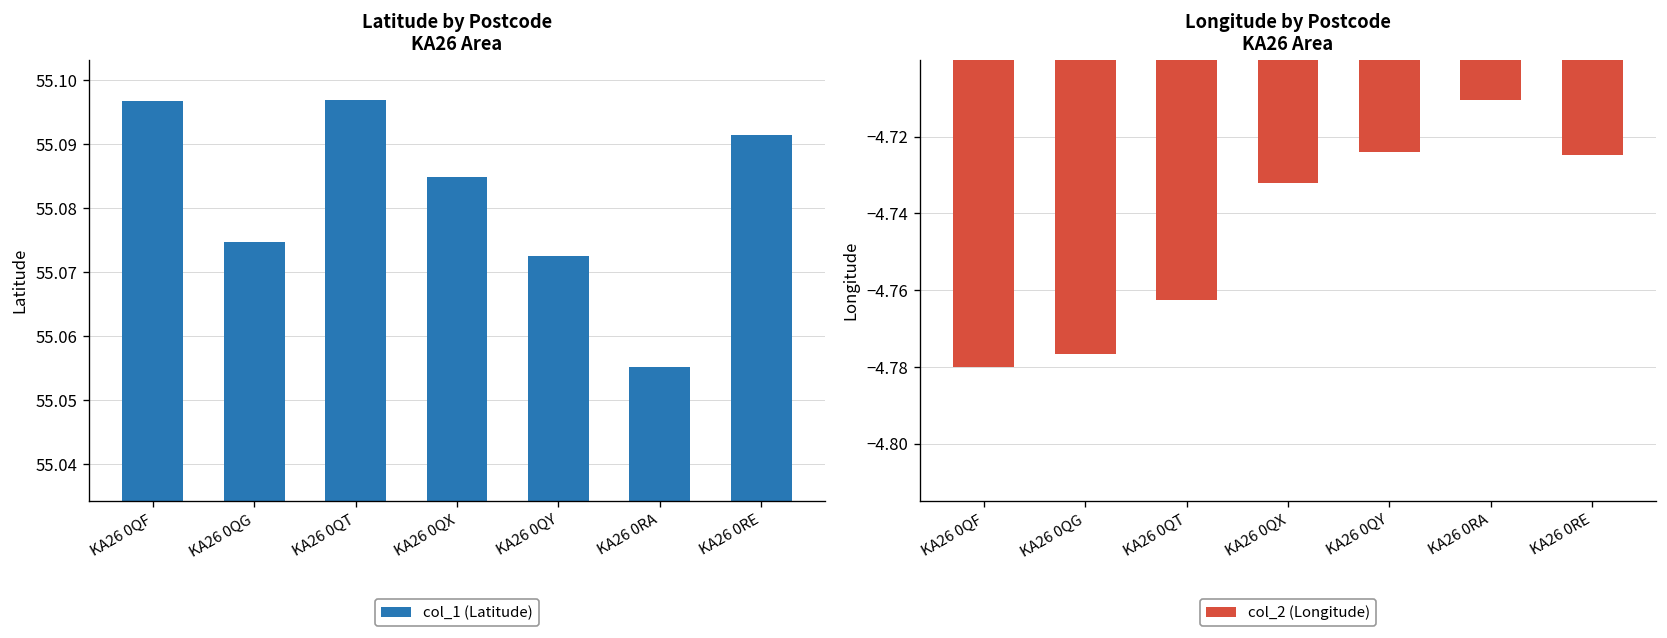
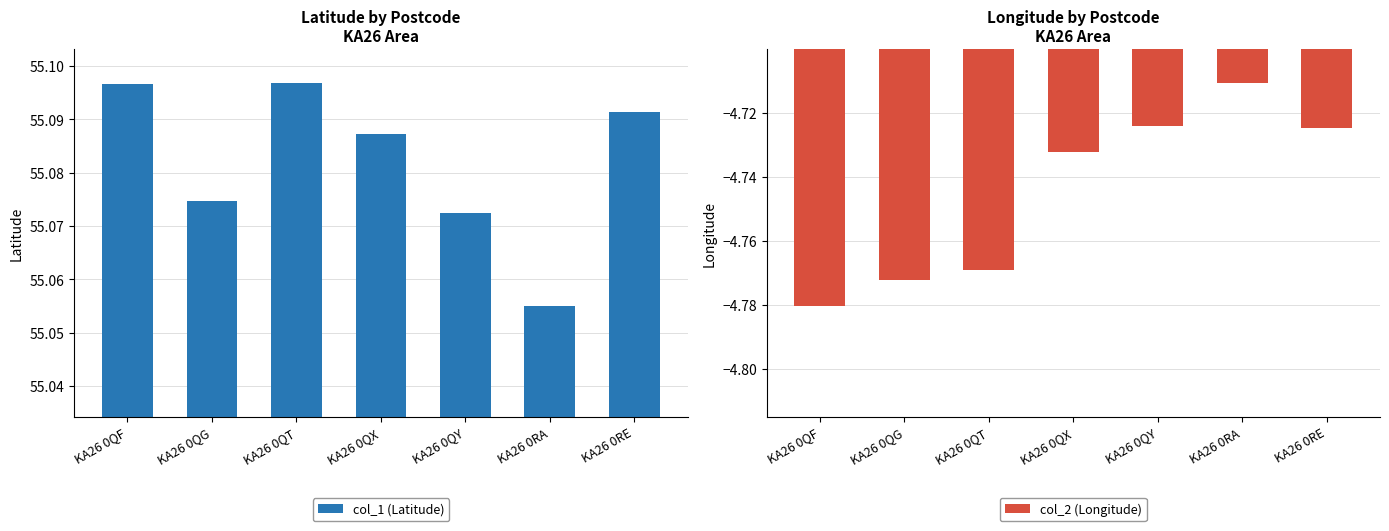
  {
    "Latitude by Postcode KA26 Area": {
      "KA26 0QF": 55.097,
      "KA26 0QG": 55.075,
      "KA26 0QT": 55.097,
-     "KA26 0QX": 55.085,
+     "KA26 0QX": 55.087,
      "KA26 0QY": 55.072,
      "KA26 0RA": 55.055,
      "KA26 0RE": 55.091
    },
    "Longitude by Postcode KA26 Area": {
      "KA26 0QF": -4.780,
-     "KA26 0QG": -4.777,
-     "KA26 0QT": -4.763,
+     "KA26 0QG": -4.772,
+     "KA26 0QT": -4.769,
      "KA26 0QX": -4.732,
      "KA26 0QY": -4.724,
      "KA26 0RA": -4.710,
      "KA26 0RE": -4.725
    }
  }
